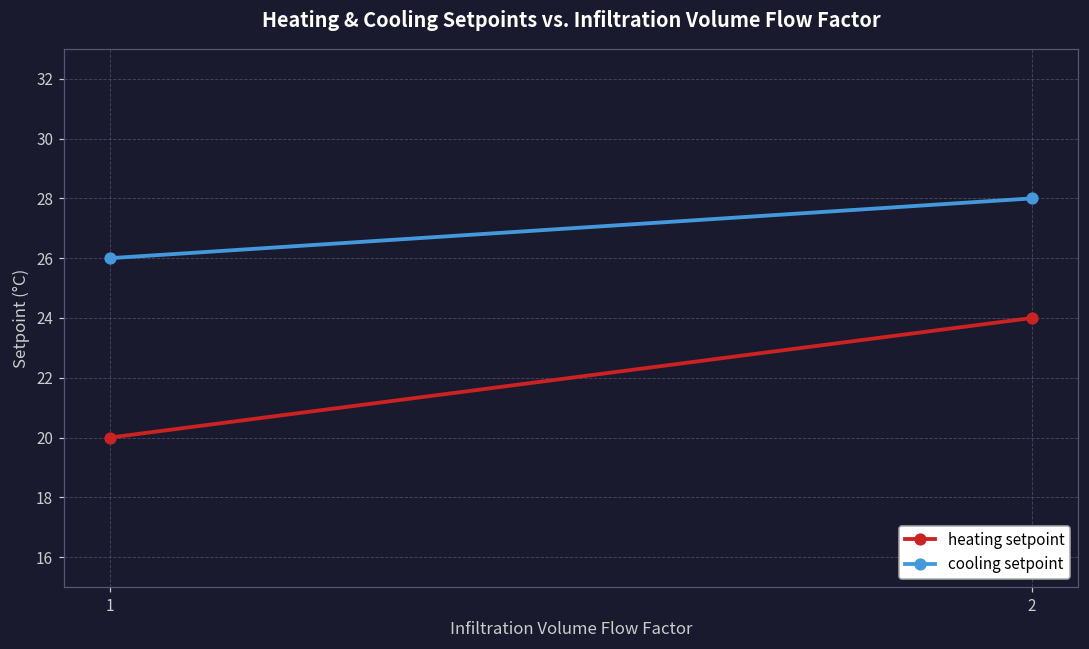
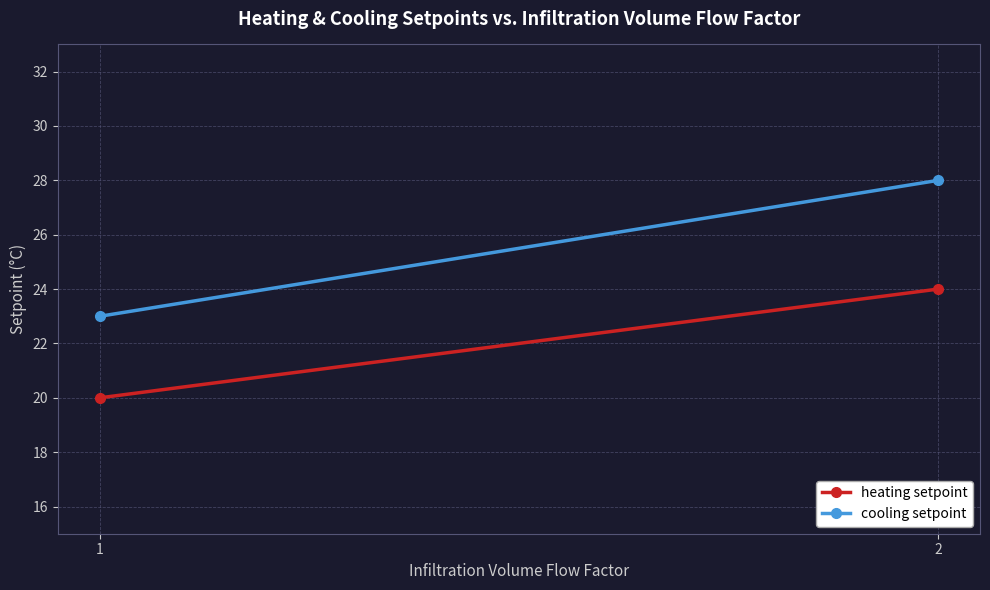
  {
    "heating setpoint": {
      "1": 20,
      "2": 24
    },
    "cooling setpoint": {
-     "1": 26,
+     "1": 23,
      "2": 28
    }
  }
